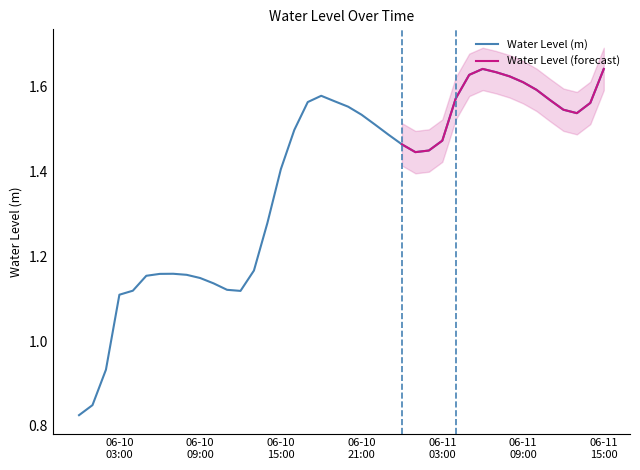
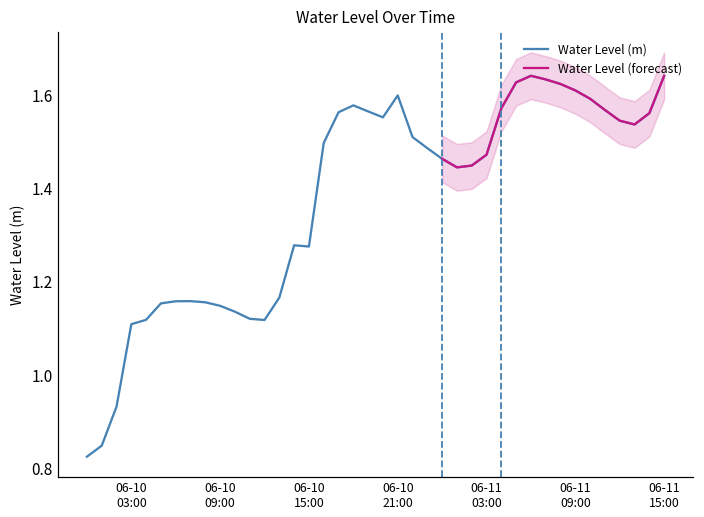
  {
    "Water Level (m)": {
      "06-10 03:00": 1.11,
      "06-10 09:00": 1.15,
-     "06-10 15:00": 1.41,
-     "06-10 21:00": 1.53
+     "06-10 15:00": 1.28,
+     "06-10 21:00": 1.60
    }
  }
